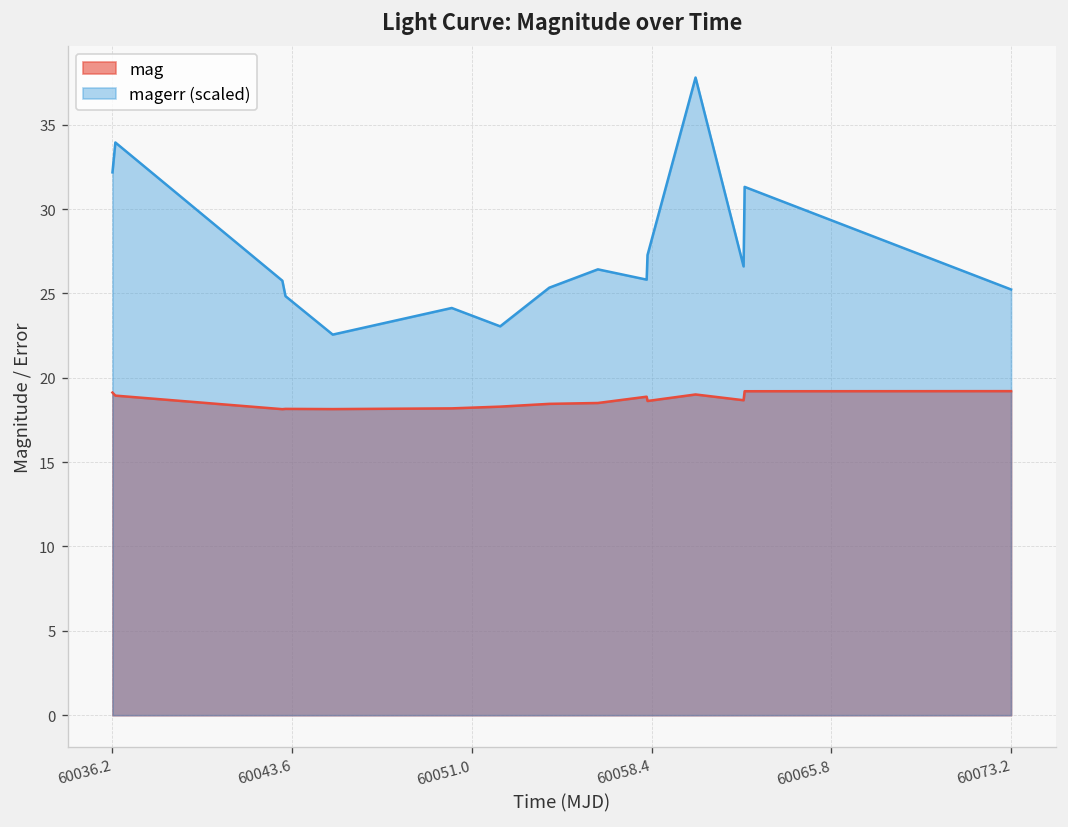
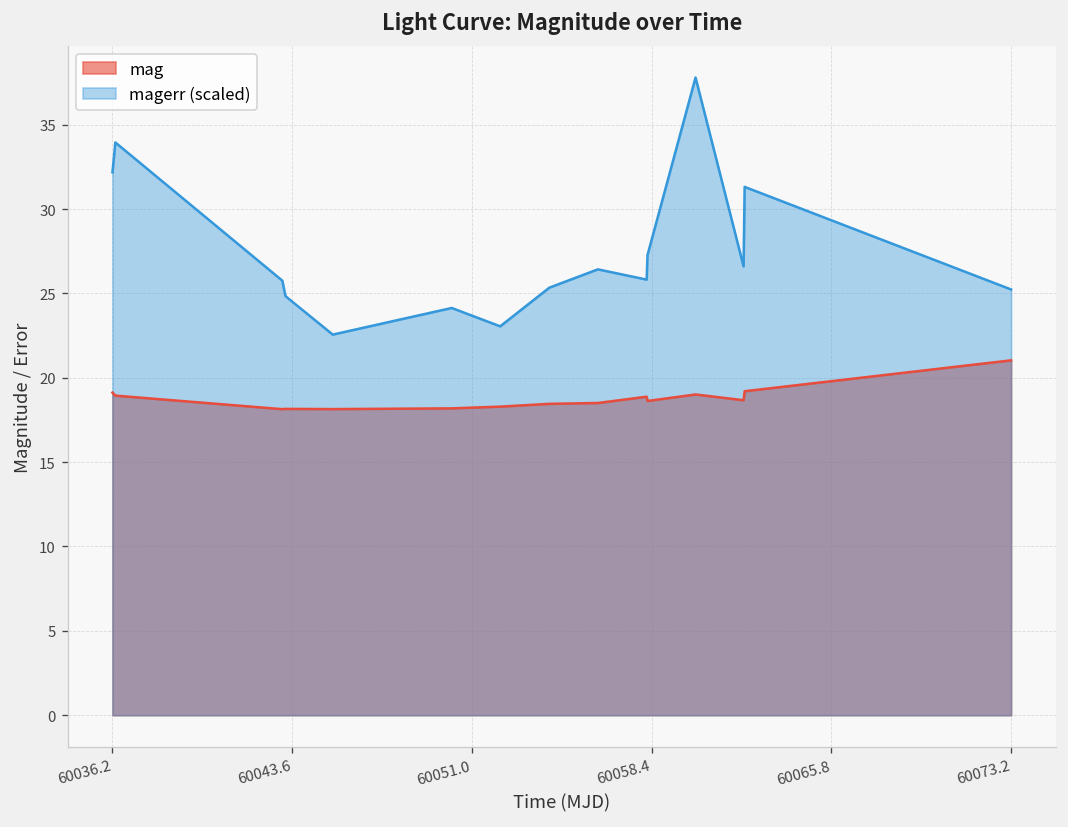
  {
    "mag": {
      "60036.2": 19.1,
-     "60073.2": 19.2
+     "60073.2": 21.0
    },
    "magerr (scaled)": {
      "60036.2": 32.2,
      "60073.2": 25.2
    }
  }
